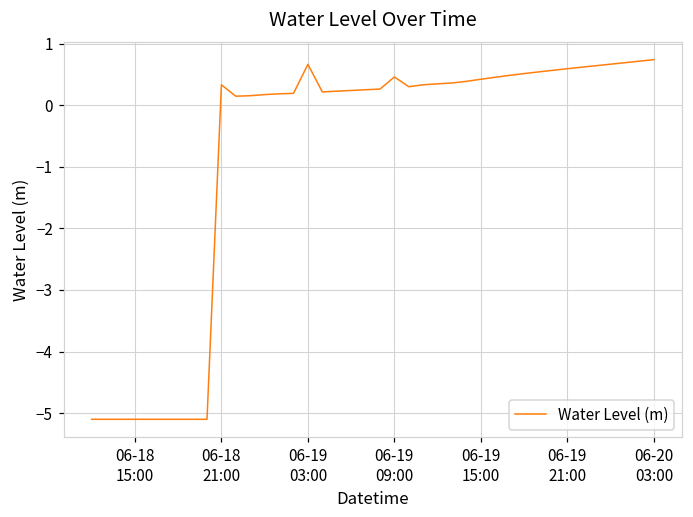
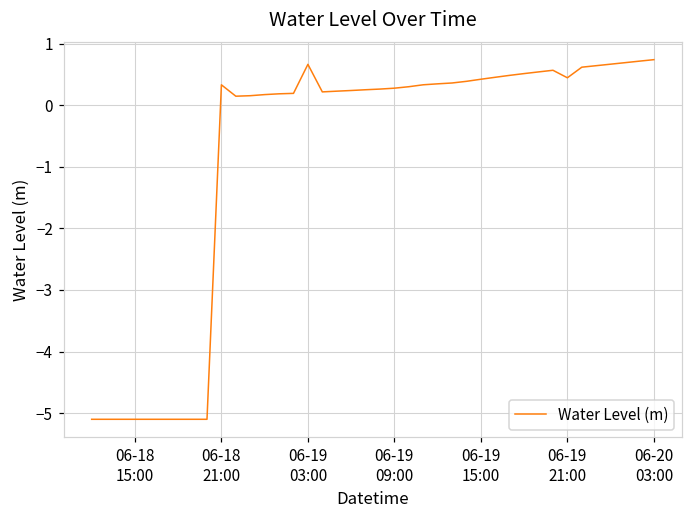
  {
    "06-18 15:00": -5.1,
    "06-18 21:00": 0.3,
    "06-19 03:00": 0.7,
-   "06-19 09:00": 0.5,
+   "06-19 09:00": 0.3,
    "06-19 15:00": 0.4,
-   "06-19 21:00": 0.6,
+   "06-19 21:00": 0.4,
    "06-20 03:00": 0.7
  }
